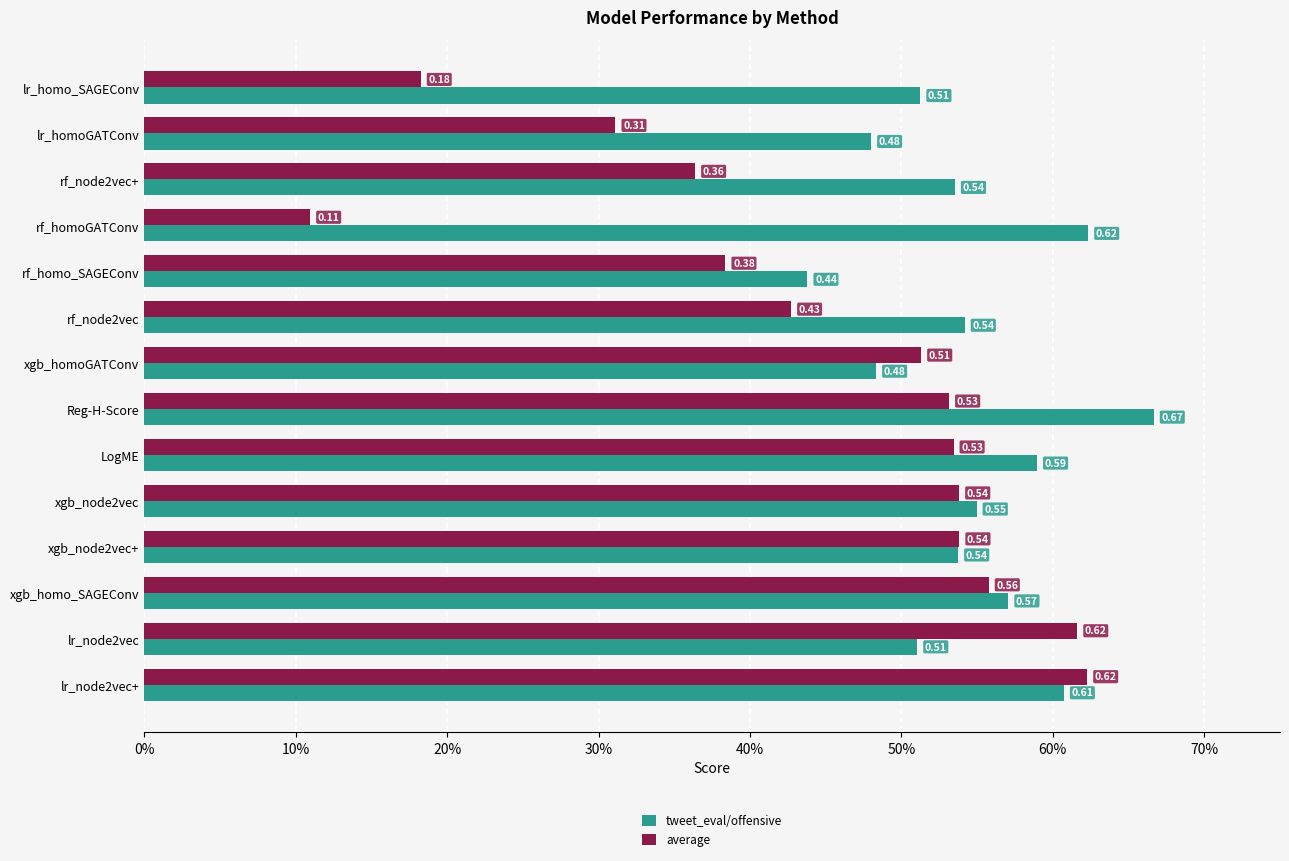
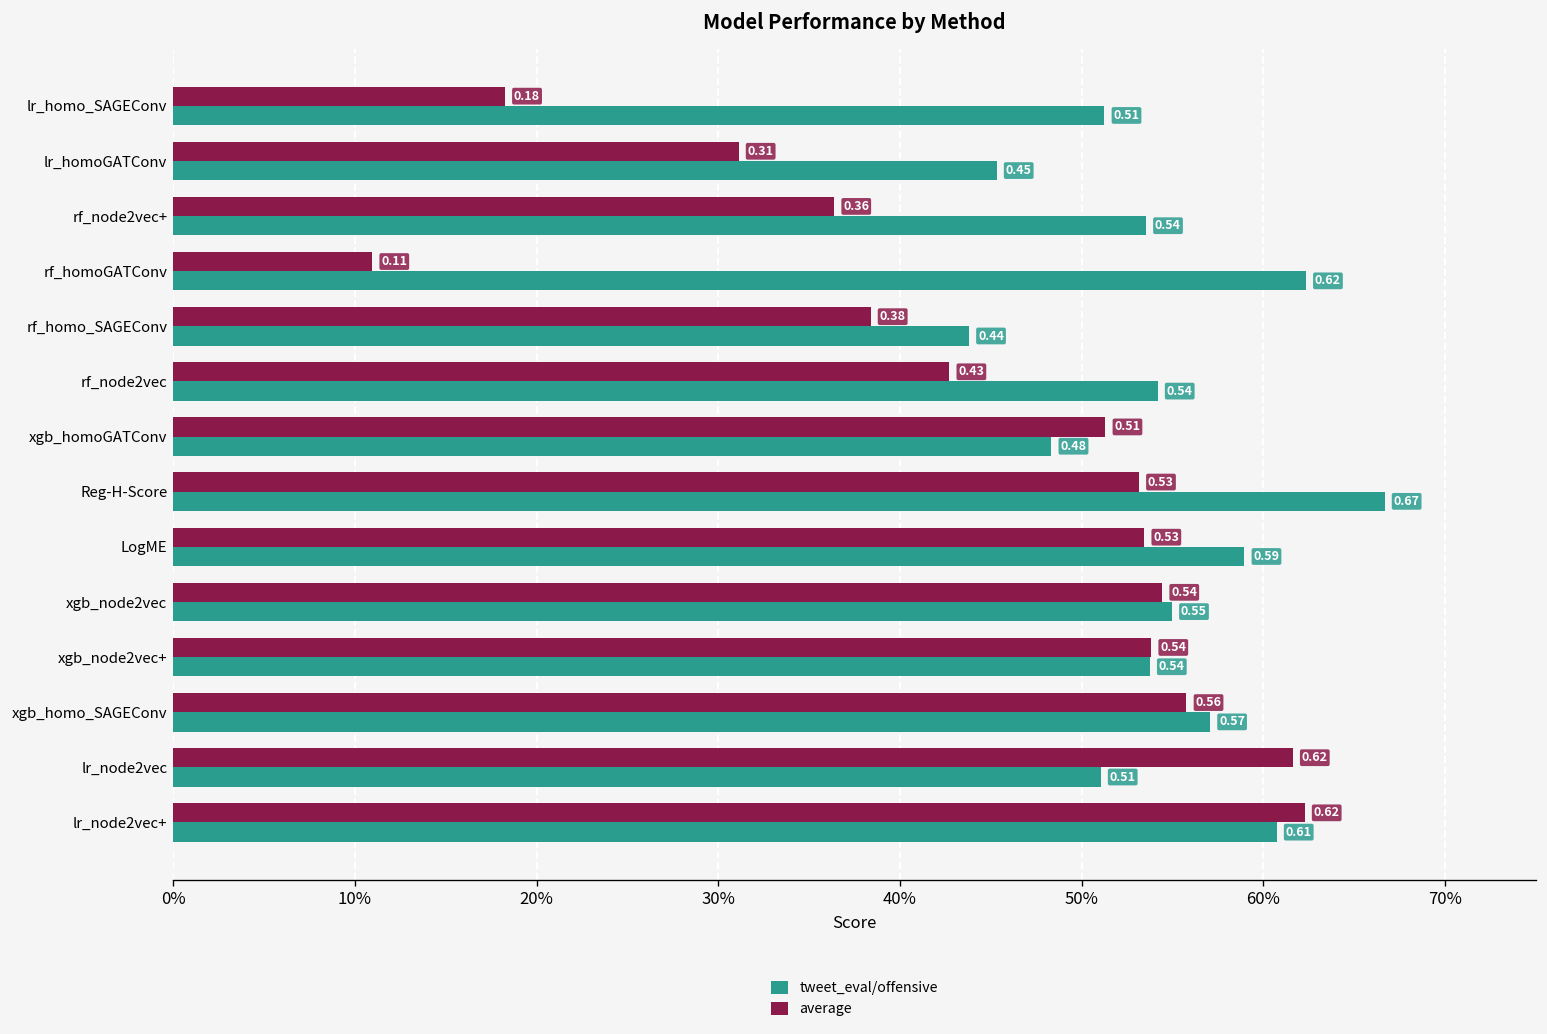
  {
    "tweet_eval/offensive": {
-     "lr_homoGATConv": "0.48"
+     "lr_homoGATConv": "0.45"
    },
    "average": {
-     "xgb_node2vec": "53.8%"
+     "xgb_node2vec": "54.4%"
    }
  }
